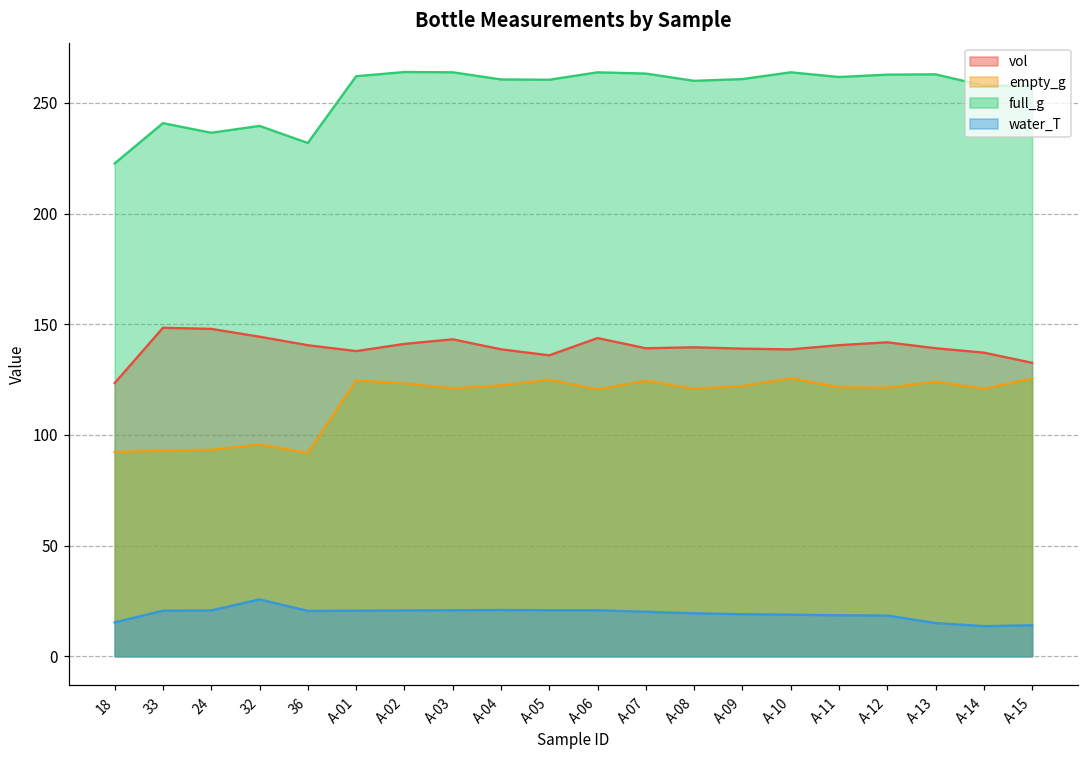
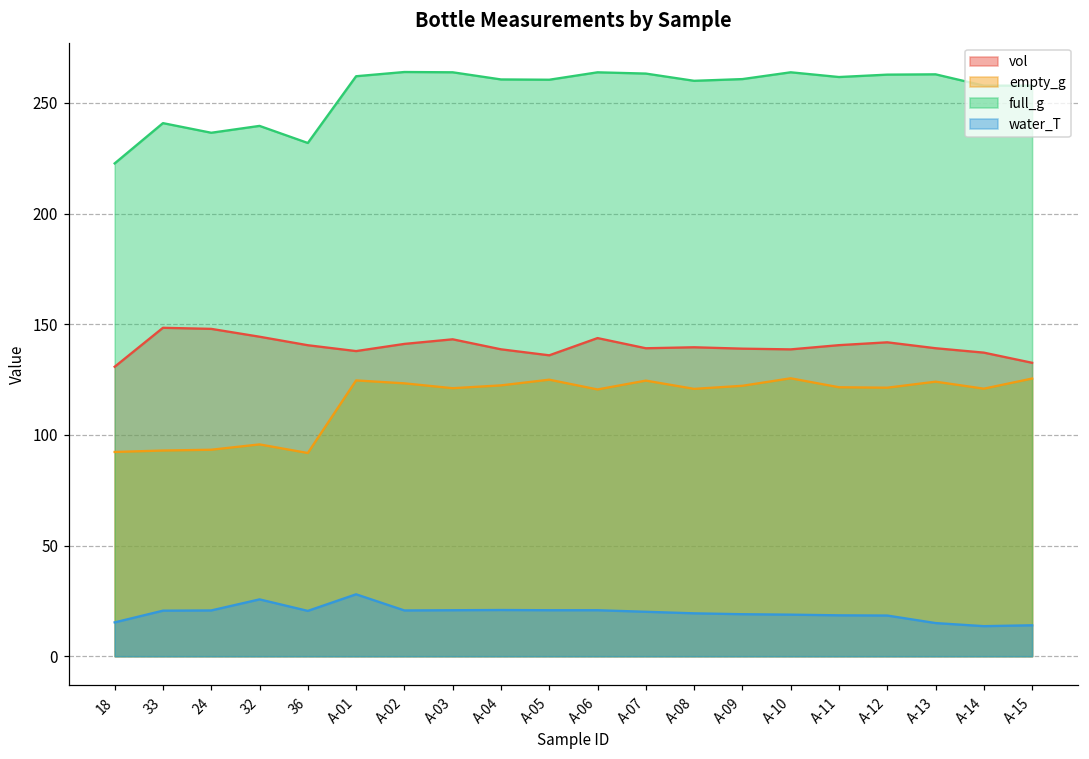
  {
    "vol": {
-     "18": 123,
+     "18": 131,
      "33": 148,
      "24": 148,
      "32": 144,
      "36": 141,
      "A-01": 138,
      "A-02": 141,
      "A-03": 143,
      "A-04": 139,
      "A-05": 136,
      "A-06": 144,
      "A-07": 139,
      "A-08": 140,
      "A-09": 139,
      "A-10": 139,
      "A-11": 141,
      "A-12": 142,
      "A-13": 139,
      "A-14": 137,
      "A-15": 133
    },
    "empty_g": {
      "18": 92,
      "33": 93,
      "24": 93,
      "32": 96,
      "36": 92,
      "A-01": 125,
      "A-02": 123,
      "A-03": 121,
      "A-04": 122,
      "A-05": 125,
      "A-06": 121,
      "A-07": 125,
      "A-08": 121,
      "A-09": 122,
      "A-10": 126,
      "A-11": 122,
      "A-12": 121,
      "A-13": 124,
      "A-14": 121,
      "A-15": 125
    },
    "full_g": {
      "18": 223,
      "33": 241,
      "24": 237,
      "32": 240,
      "36": 232,
      "A-01": 262,
      "A-02": 264,
      "A-03": 264,
      "A-04": 261,
      "A-05": 260,
      "A-06": 264,
      "A-07": 263,
      "A-08": 260,
      "A-09": 261,
      "A-10": 264,
      "A-11": 262,
      "A-12": 263,
      "A-13": 263
    },
    "water_T": {
      "18": 15,
      "33": 21,
      "24": 21,
      "32": 26,
      "36": 21,
-     "A-01": 21,
+     "A-01": 28,
      "A-02": 21,
      "A-03": 21,
      "A-04": 21,
      "A-05": 21,
      "A-06": 21,
      "A-07": 20,
      "A-08": 19,
      "A-09": 19,
      "A-10": 19,
      "A-11": 19,
      "A-12": 18,
      "A-13": 15,
      "A-14": 14,
      "A-15": 14
    }
  }
